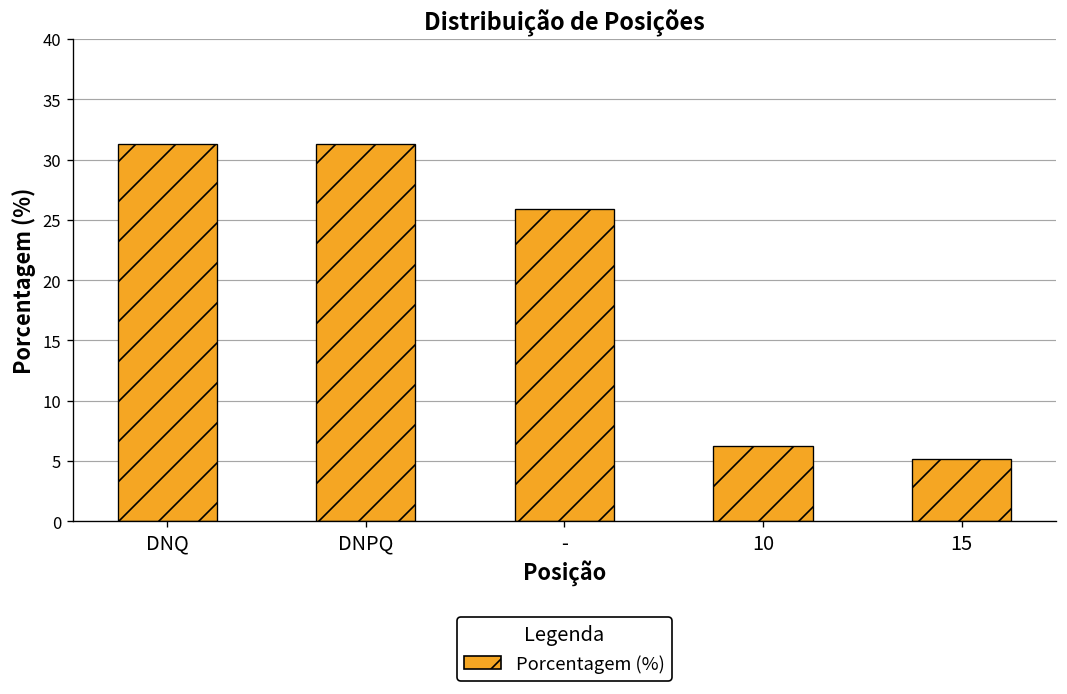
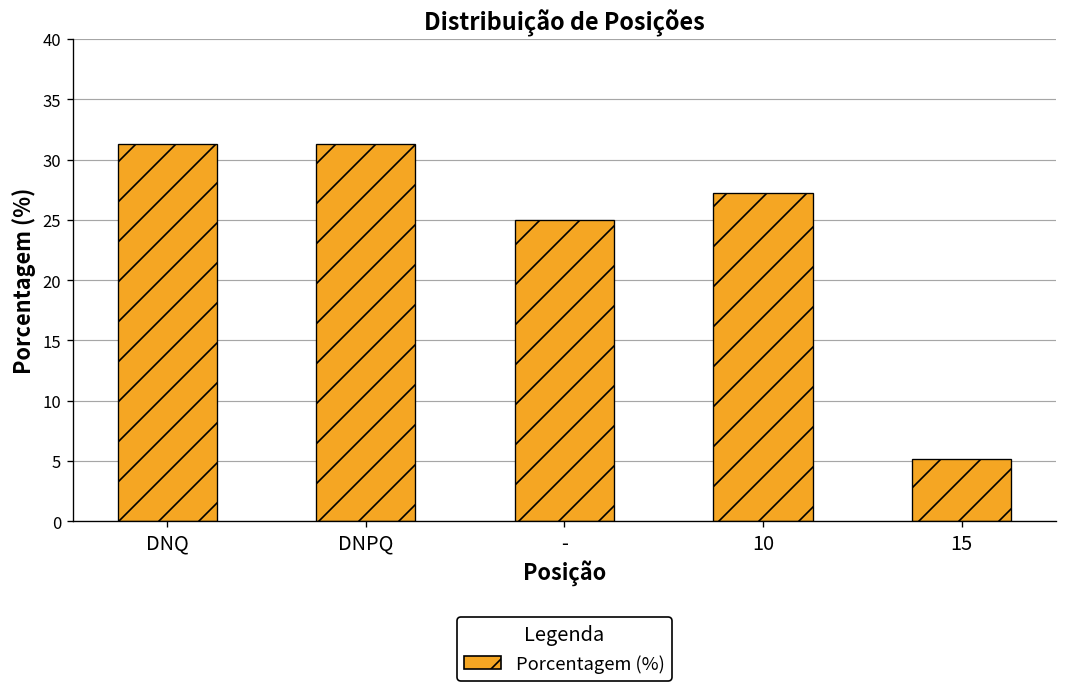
  {
    "DNQ": 31.3,
    "DNPQ": 31.3,
-   "-": 25.9,
-   "10": 6.3,
+   "-": 25.0,
+   "10": 27.2,
    "15": 5.2
  }
